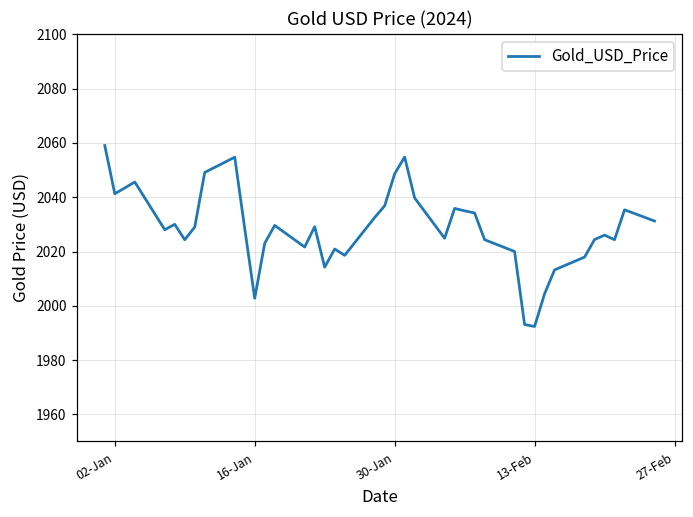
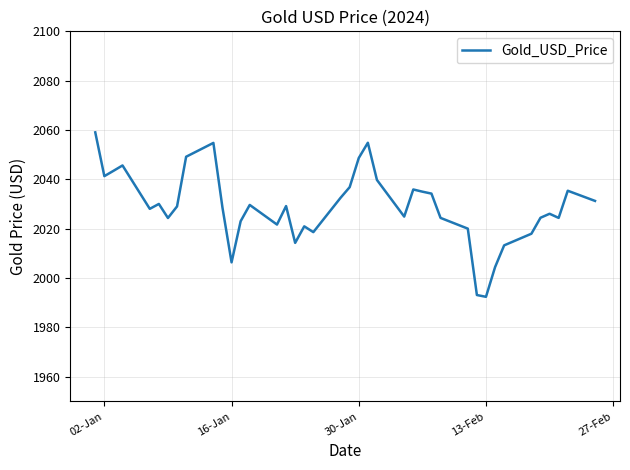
  {
    "02-Jan": 2041,
-   "16-Jan": 2003,
+   "16-Jan": 2006,
    "30-Jan": 2049,
    "13-Feb": 1992
  }
